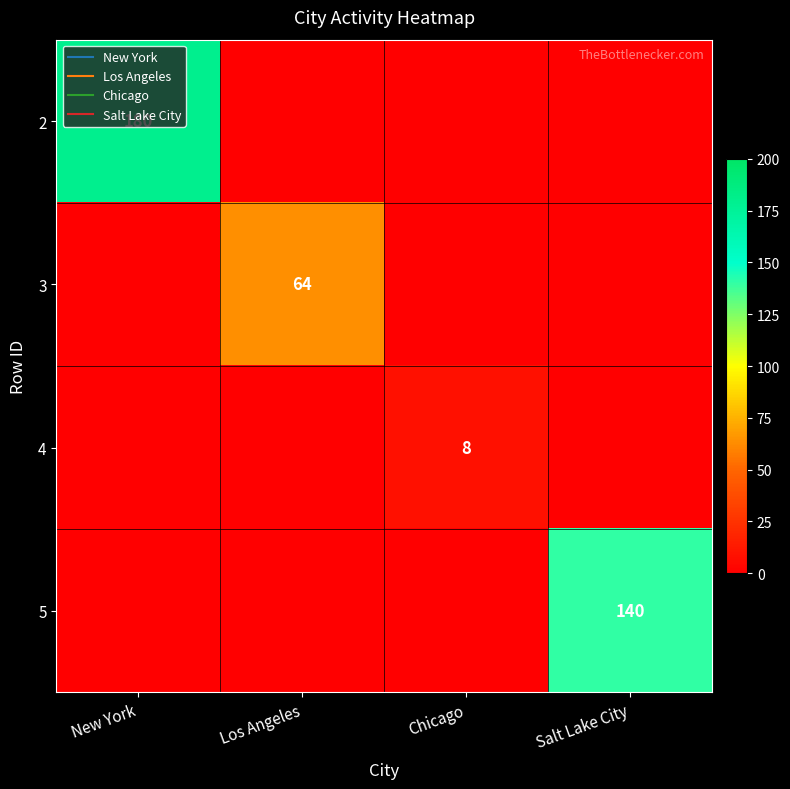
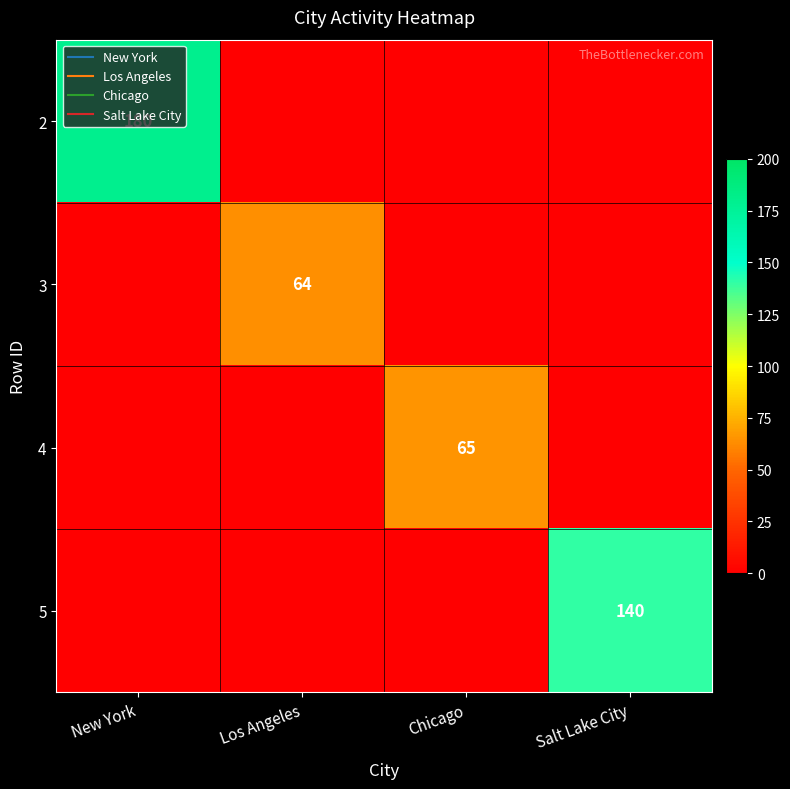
  {
    "3": {
      "Los Angeles": 64
    },
    "4": {
-     "Chicago": 8
+     "Chicago": 65
    },
    "5": {
      "Salt Lake City": 140
    }
  }
